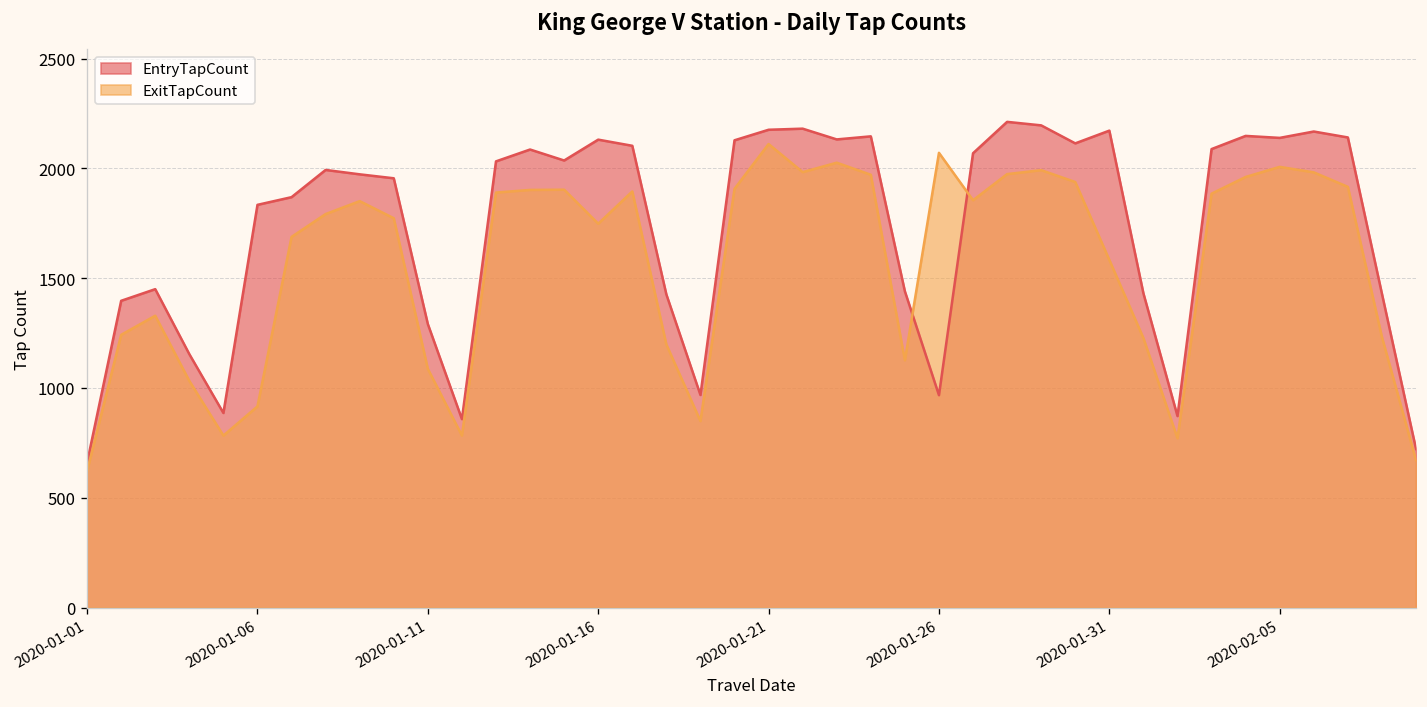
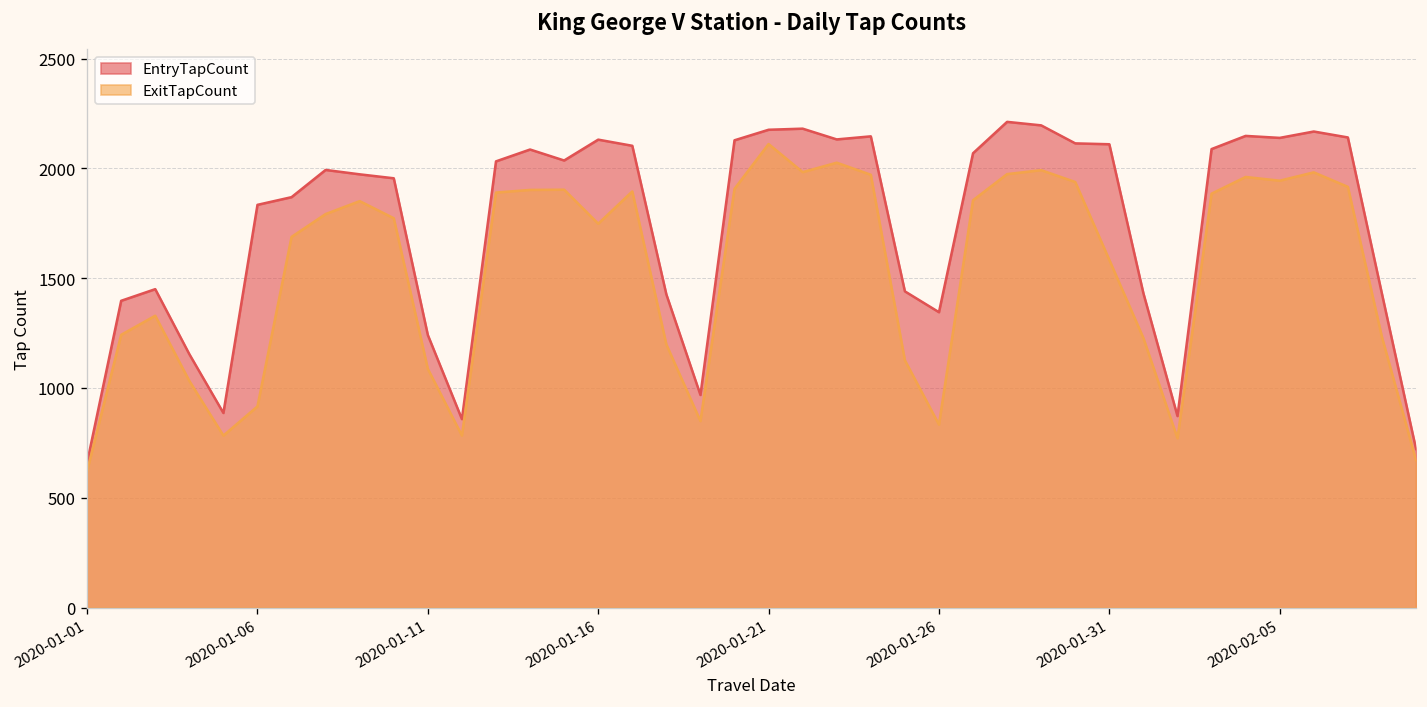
  {
    "EntryTapCount": {
      "2020-01-01": 660,
      "2020-01-06": 1830,
-     "2020-01-11": 1290,
+     "2020-01-11": 1240,
      "2020-01-16": 2130,
      "2020-01-21": 2180,
-     "2020-01-26": 970,
-     "2020-01-31": 2170,
+     "2020-01-26": 1350,
+     "2020-01-31": 2110,
      "2020-02-05": 2140
    },
    "ExitTapCount": {
      "2020-01-01": 620,
      "2020-01-06": 920,
      "2020-01-11": 1090,
      "2020-01-16": 1750,
      "2020-01-21": 2110,
-     "2020-01-26": 2070,
+     "2020-01-26": 830,
      "2020-01-31": 1580,
-     "2020-02-05": 2010
+     "2020-02-05": 1940
    }
  }
